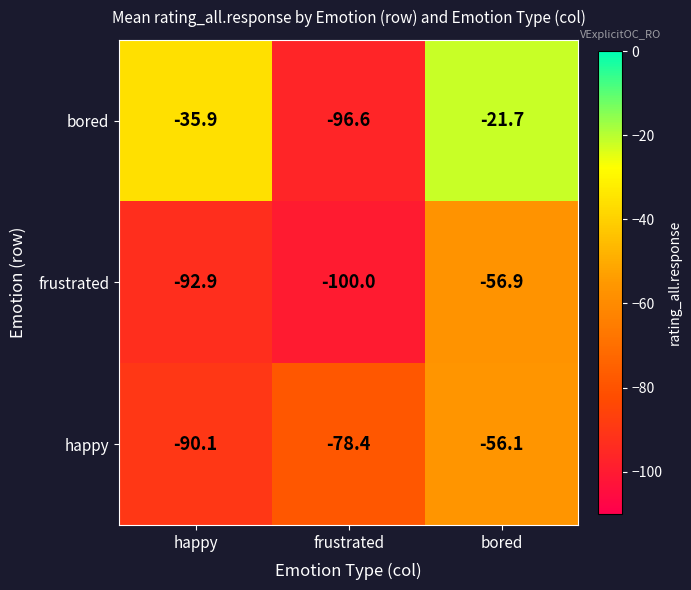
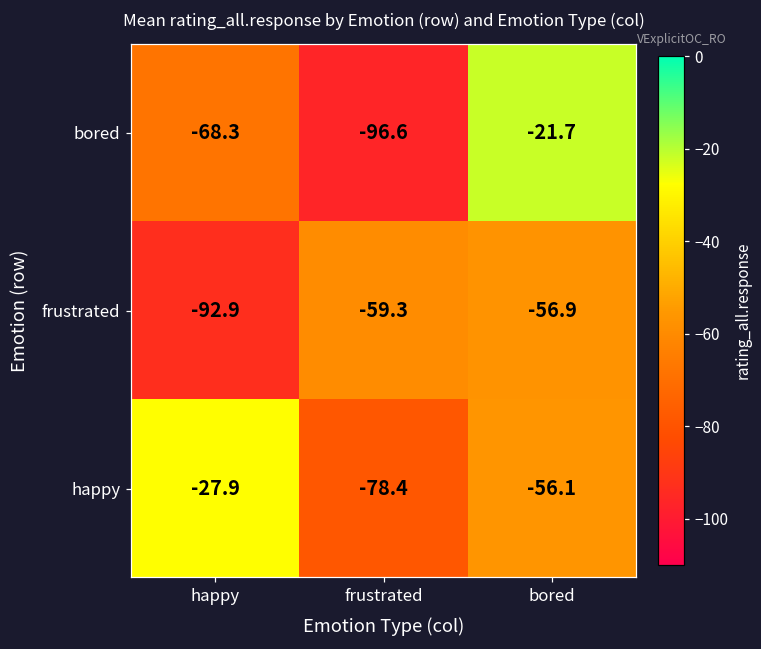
  {
    "bored": {
-     "happy": -35.9,
+     "happy": -68.3,
      "frustrated": -96.6,
      "bored": -21.7
    },
    "frustrated": {
      "happy": -92.9,
-     "frustrated": -100.0,
+     "frustrated": -59.3,
      "bored": -56.9
    },
    "happy": {
-     "happy": -90.1,
+     "happy": -27.9,
      "frustrated": -78.4,
      "bored": -56.1
    }
  }
